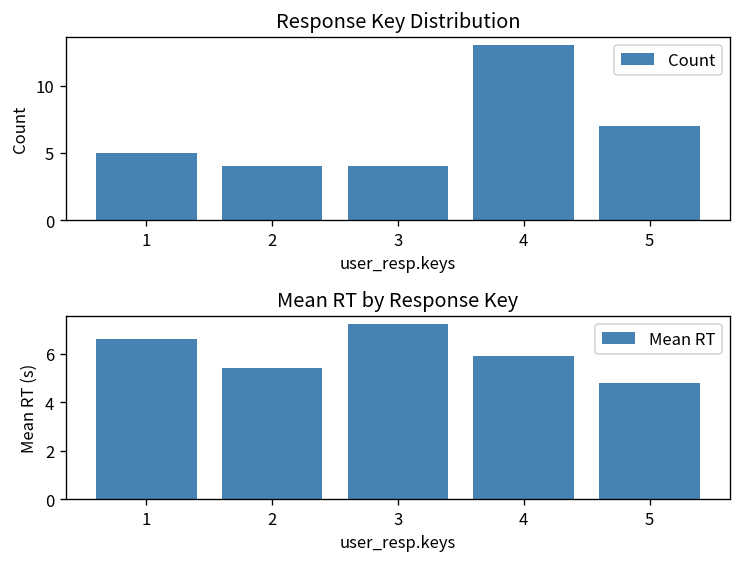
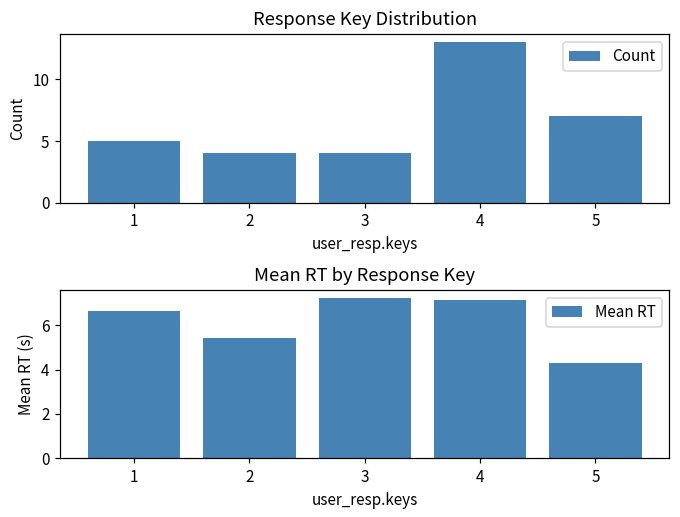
  {
    "Response Key Distribution": {
      "1": 5.0,
      "2": 4.0,
      "3": 4.0,
      "4": 13.0,
      "5": 7.0
    },
    "Mean RT by Response Key": {
      "1": 6.6,
      "2": 5.4,
      "3": 7.2,
-     "4": 5.9,
-     "5": 4.8
+     "4": 7.2,
+     "5": 4.3
    }
  }
